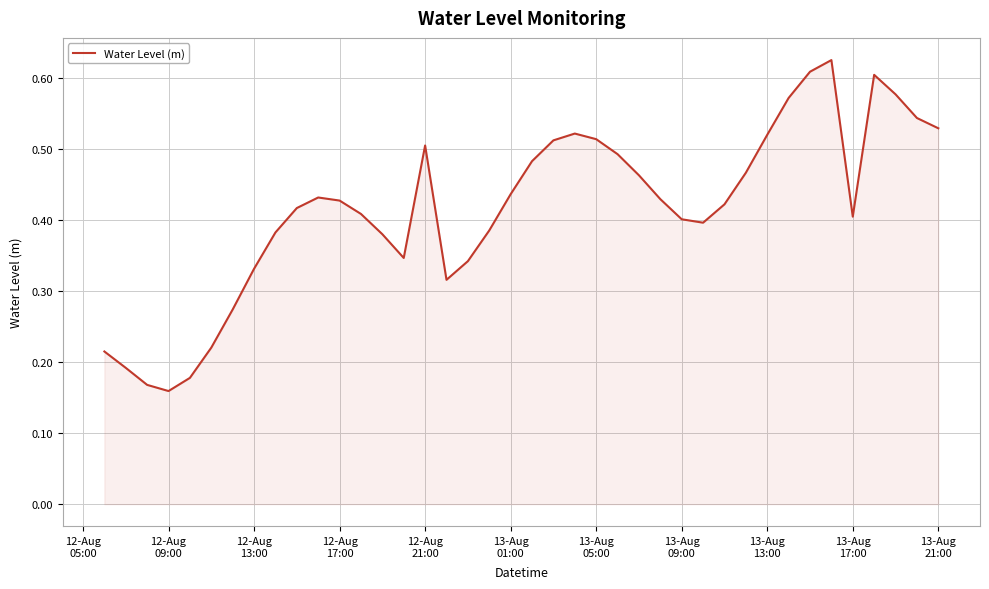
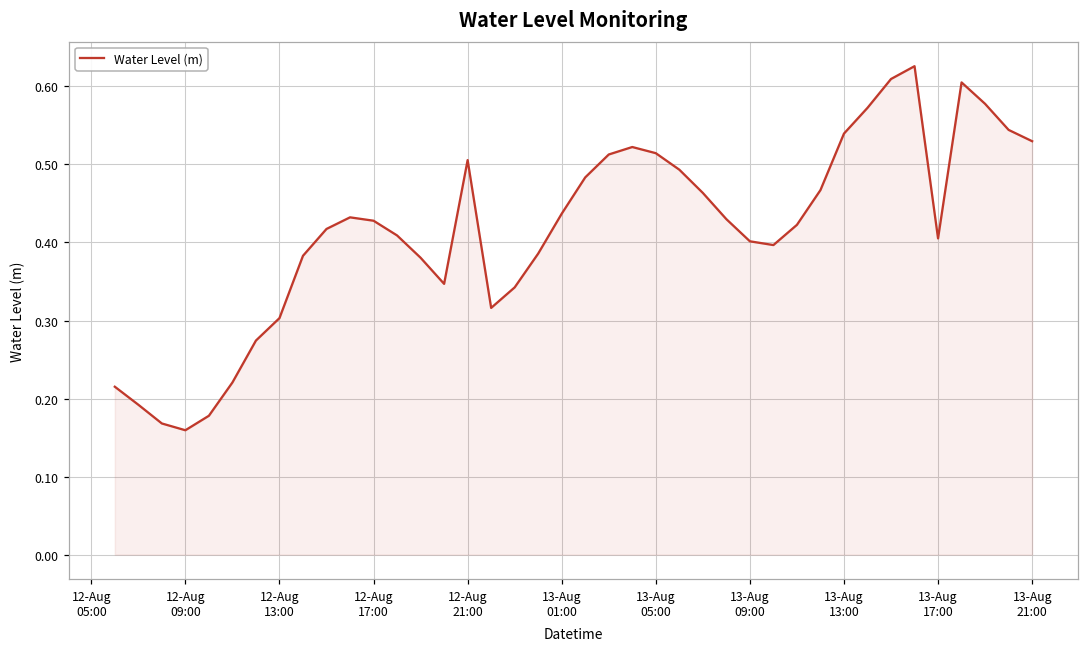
  {
    "12-Aug 09:00": 0.16,
-   "12-Aug 13:00": 0.33,
+   "12-Aug 13:00": 0.30,
    "12-Aug 17:00": 0.43,
    "12-Aug 21:00": 0.51,
    "13-Aug 01:00": 0.44,
    "13-Aug 05:00": 0.51,
    "13-Aug 09:00": 0.40,
-   "13-Aug 13:00": 0.52,
+   "13-Aug 13:00": 0.54,
    "13-Aug 17:00": 0.41,
    "13-Aug 21:00": 0.53
  }
